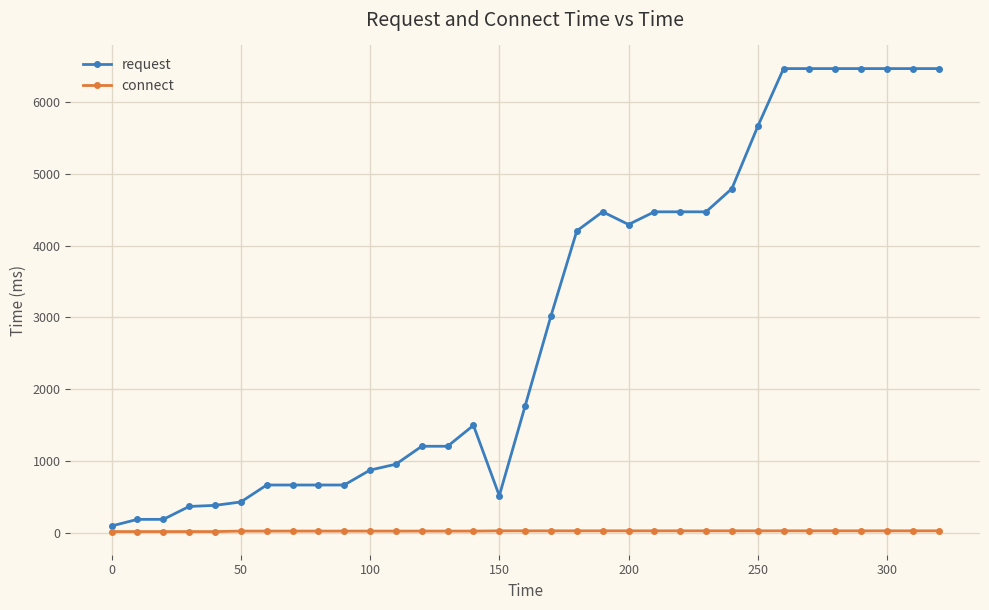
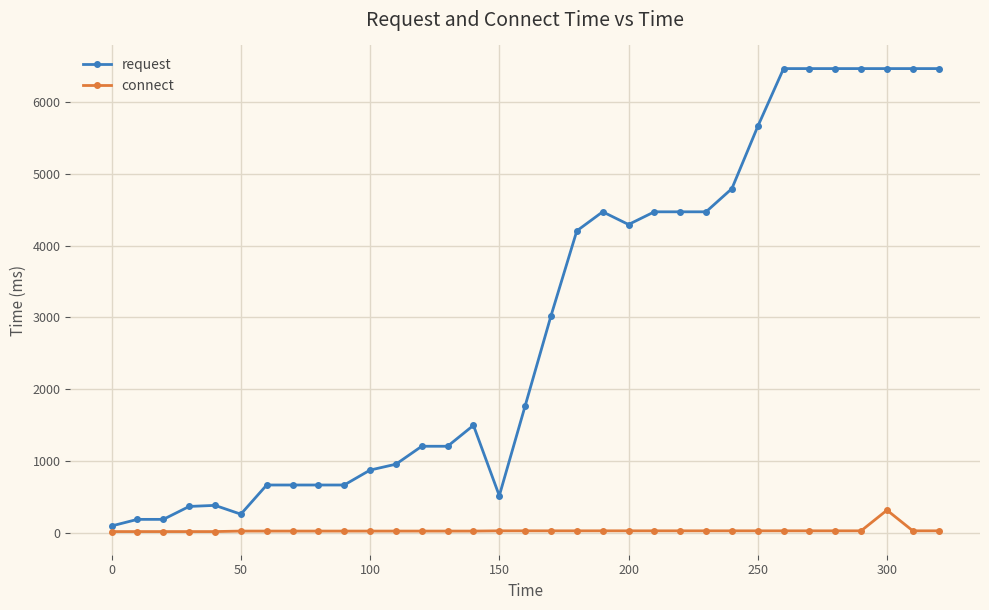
  {
    "request": {
      "0": 100,
-     "50": 400,
+     "50": 300,
      "100": 900,
      "150": 500,
      "200": 4300,
      "250": 5700,
      "300": 6500
    },
    "connect": {
      "0": 0,
      "50": 0,
      "100": 0,
      "150": 0,
      "200": 0,
      "250": 0,
-     "300": 0
+     "300": 300
    }
  }
